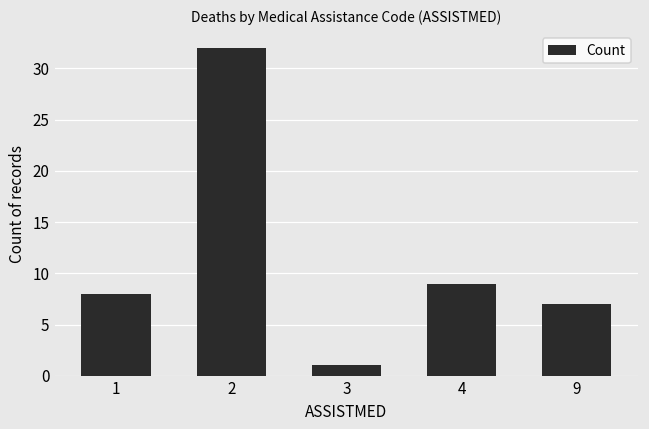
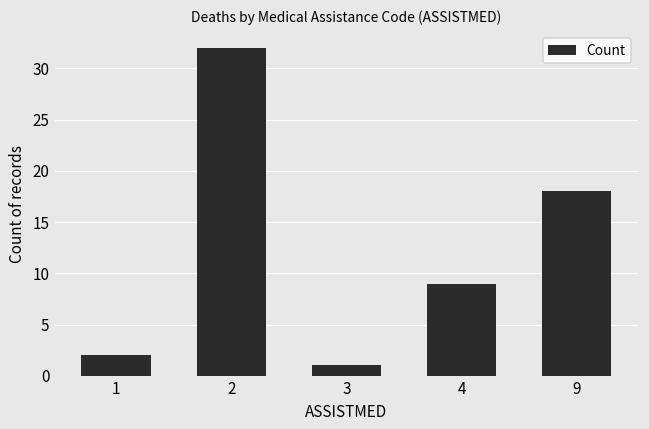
  {
-   "1": 8,
+   "1": 2,
    "2": 32,
    "3": 1,
    "4": 9,
-   "9": 7
+   "9": 18
  }
